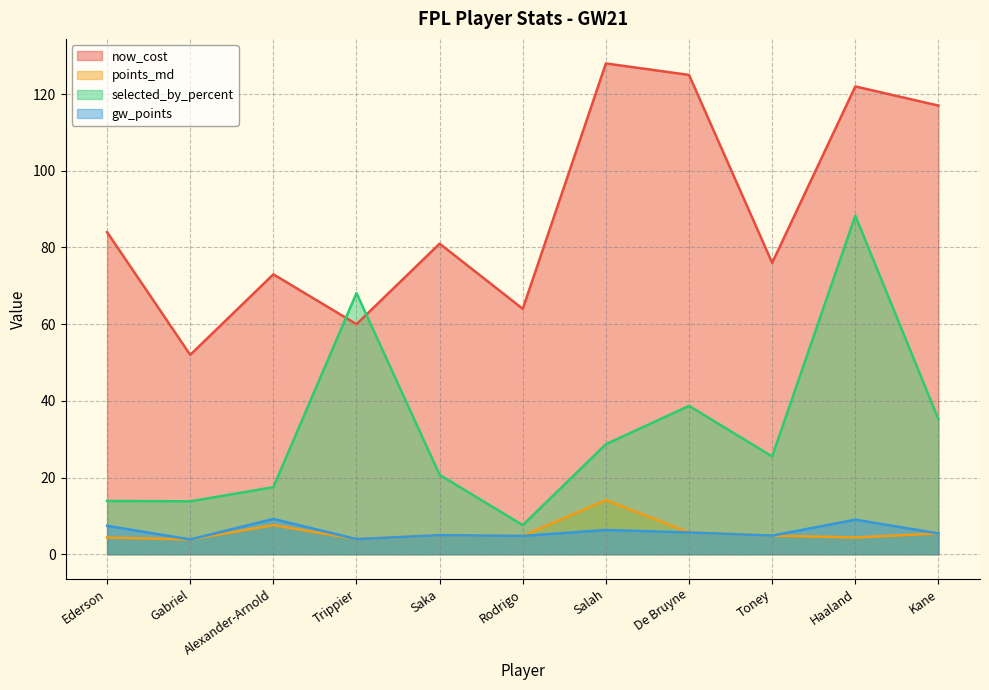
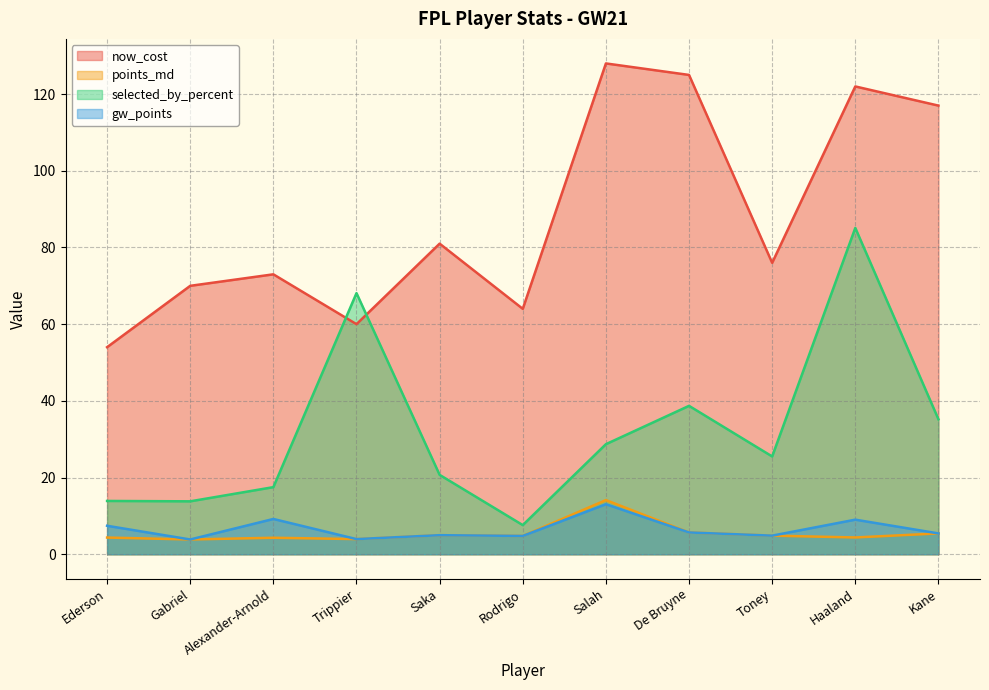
  {
    "now_cost": {
-     "Ederson": 84,
-     "Gabriel": 52,
+     "Ederson": 54,
+     "Gabriel": 70,
      "Alexander-Arnold": 73,
      "Trippier": 60,
      "Saka": 81,
      "Rodrigo": 64,
      "Salah": 128,
      "De Bruyne": 125,
      "Toney": 76,
      "Haaland": 122,
      "Kane": 117
    },
    "points_md": {
      "Ederson": 4,
-     "Alexander-Arnold": 8,
+     "Alexander-Arnold": 4,
      "Salah": 14,
      "Haaland": 4
    },
    "selected_by_percent": {
      "Ederson": 14,
      "Gabriel": 14,
      "Alexander-Arnold": 18,
      "Trippier": 68,
      "Saka": 21,
      "Rodrigo": 8,
      "Salah": 29,
      "De Bruyne": 39,
      "Toney": 26,
-     "Haaland": 88,
+     "Haaland": 85,
      "Kane": 35
    },
    "gw_points": {
      "Ederson": 7,
      "Alexander-Arnold": 9,
-     "Salah": 6,
+     "Salah": 13,
      "Haaland": 9
    }
  }
